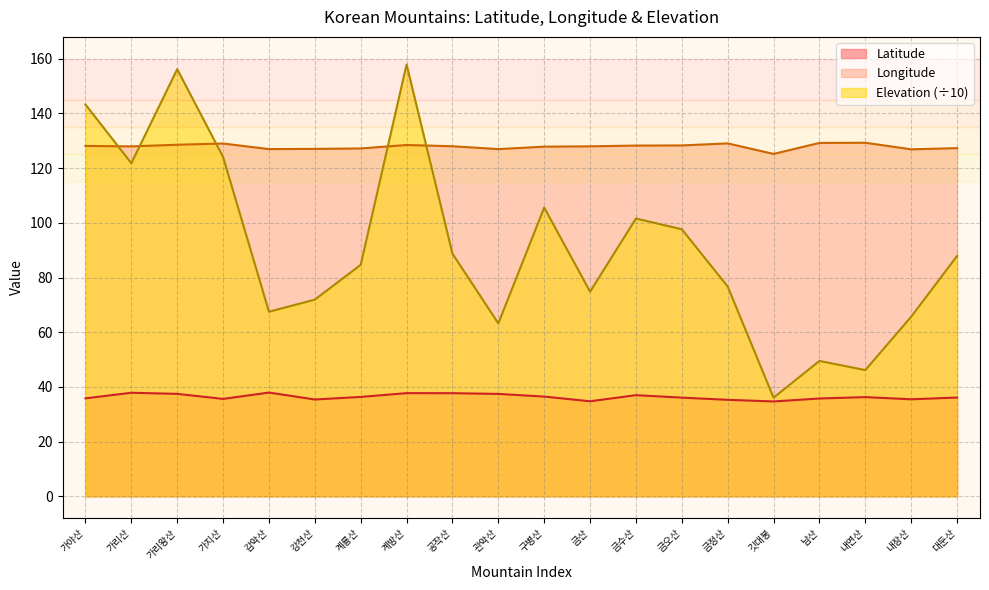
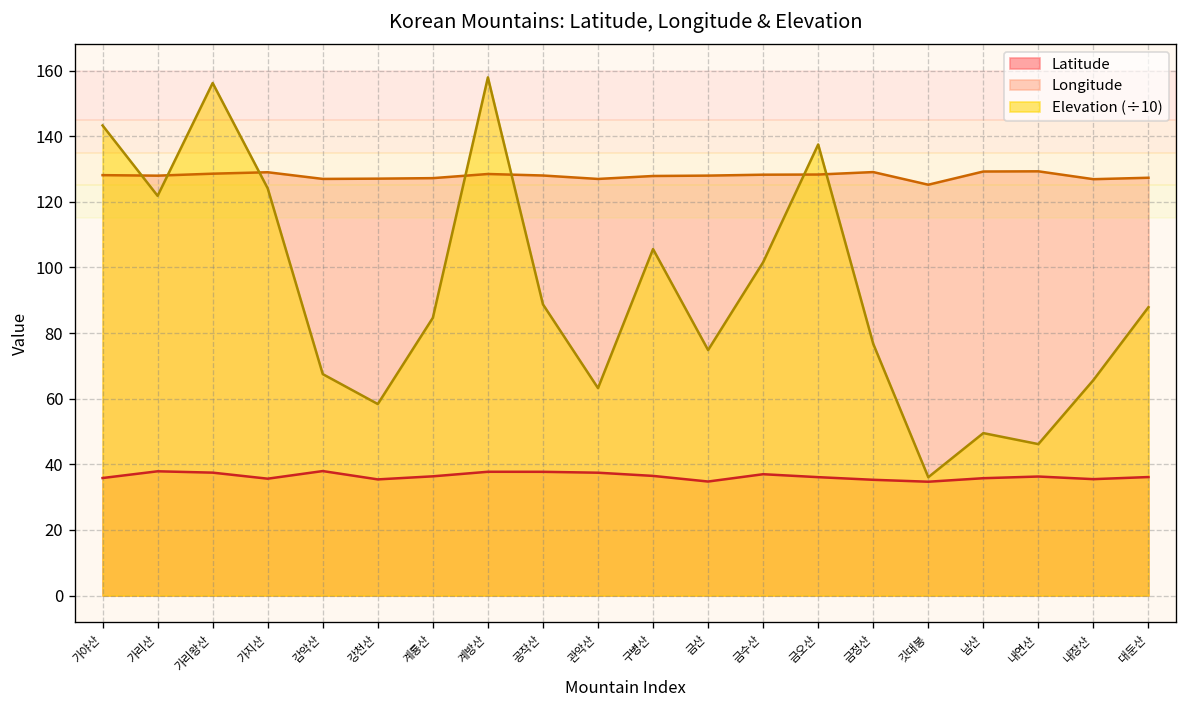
  {
    "Elevation (÷10)": {
      "가야산": 143,
      "가리산": 122,
      "가리왕산": 156,
      "가지산": 124,
      "감악산": 67,
-     "강천산": 72,
+     "강천산": 58,
      "계룡산": 85,
      "계방산": 158,
      "공작산": 89,
      "관악산": 63,
      "구병산": 106,
      "금산": 75,
      "금수산": 102,
-     "금오산": 98,
+     "금오산": 137,
      "금정산": 77,
      "깃대봉": 36,
      "남산": 50,
      "내연산": 46,
      "내장산": 66,
      "대둔산": 88
    }
  }
